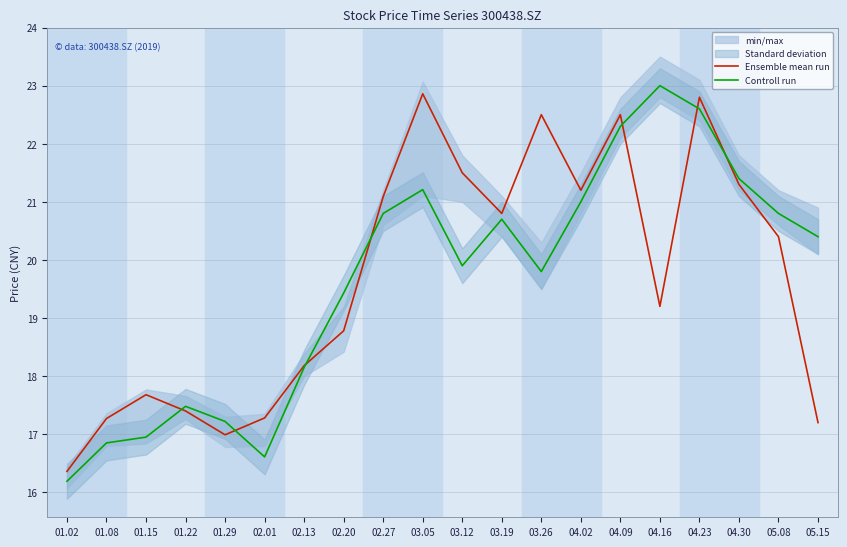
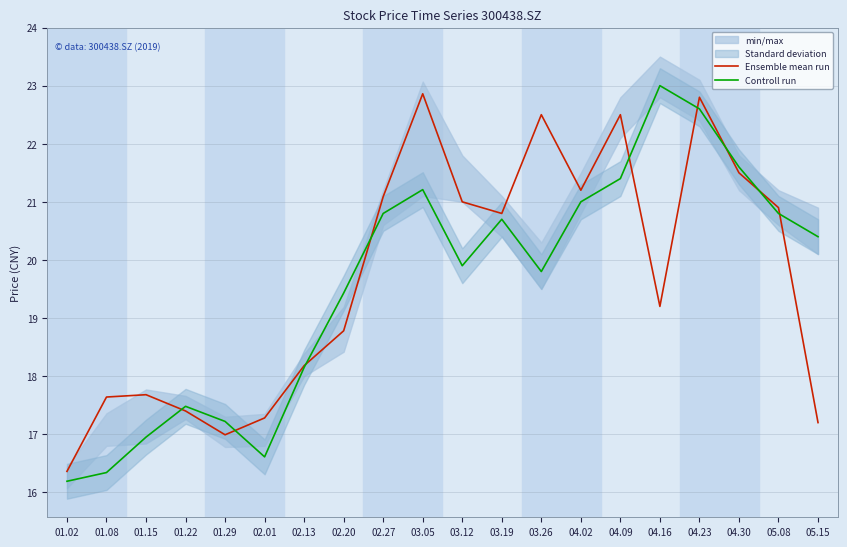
  {
    "Ensemble mean run": {
      "01.02": 16.4,
-     "01.08": 17.3,
+     "01.08": 17.6,
      "01.15": 17.7,
      "01.22": 17.4,
      "01.29": 17.0,
      "02.01": 17.3,
      "02.20": 18.8,
      "03.05": 22.9,
-     "03.12": 21.5,
+     "03.12": 21.0,
      "03.19": 20.8,
      "03.26": 22.5,
      "04.02": 21.2,
      "04.09": 22.5,
      "04.16": 19.2,
      "04.23": 22.8,
-     "04.30": 21.3,
-     "05.08": 20.4,
+     "04.30": 21.5,
+     "05.08": 20.9,
      "05.15": 17.2
    },
    "Controll run": {
      "01.02": 16.2,
-     "01.08": 16.9,
+     "01.08": 16.3,
      "01.15": 17.0,
      "01.22": 17.5,
      "01.29": 17.2,
      "02.01": 16.6,
      "02.20": 19.4,
      "02.27": 20.8,
      "03.05": 21.2,
      "03.12": 19.9,
      "03.19": 20.7,
      "03.26": 19.8,
      "04.02": 21.0,
-     "04.09": 22.3,
+     "04.09": 21.4,
      "04.16": 23.0,
      "04.23": 22.6,
-     "04.30": 21.4,
+     "04.30": 21.6,
      "05.08": 20.8,
      "05.15": 20.4
    }
  }
